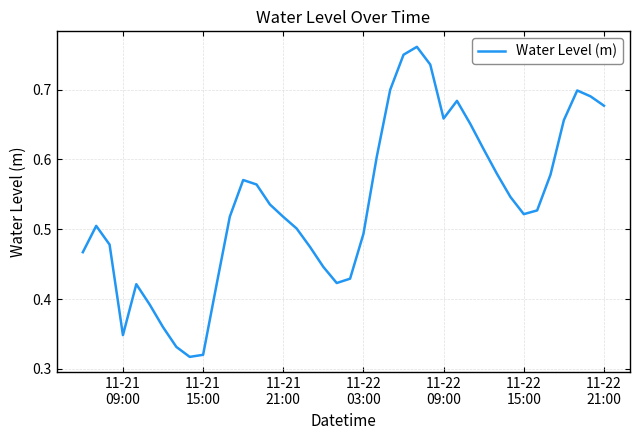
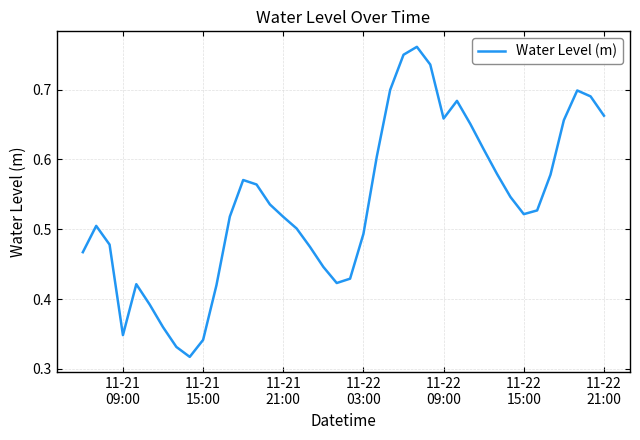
  {
    "11-21 09:00": 0.35,
-   "11-21 15:00": 0.32,
+   "11-21 15:00": 0.34,
    "11-21 21:00": 0.52,
    "11-22 03:00": 0.49,
    "11-22 09:00": 0.66,
    "11-22 15:00": 0.52,
-   "11-22 21:00": 0.68
+   "11-22 21:00": 0.66
  }
